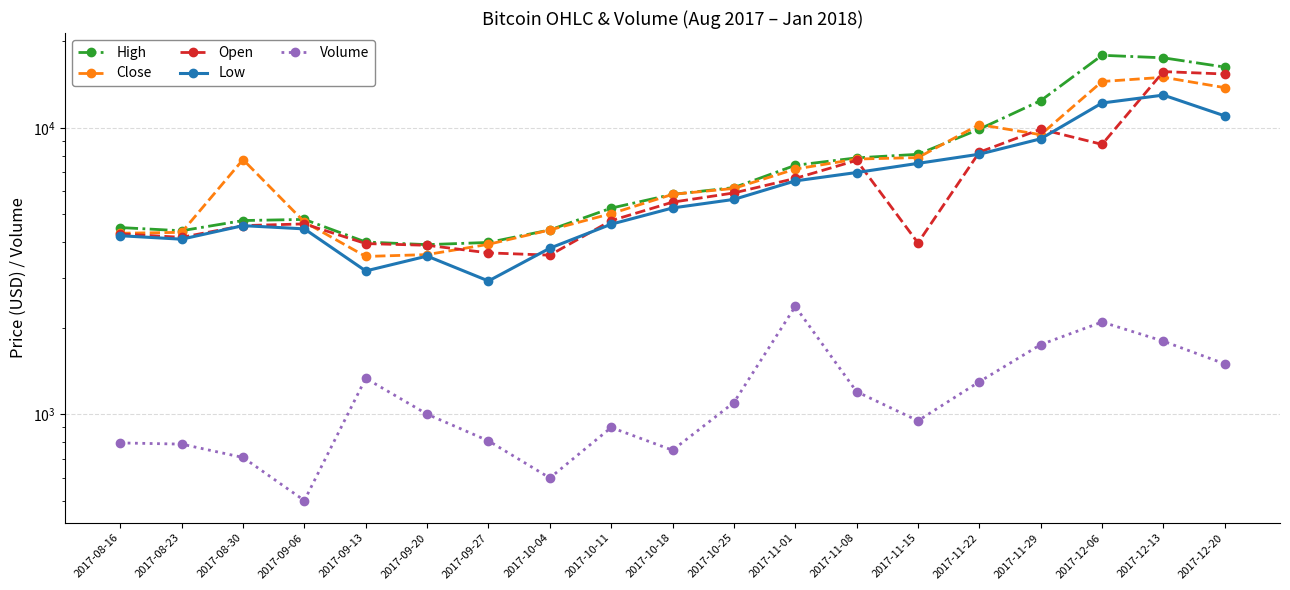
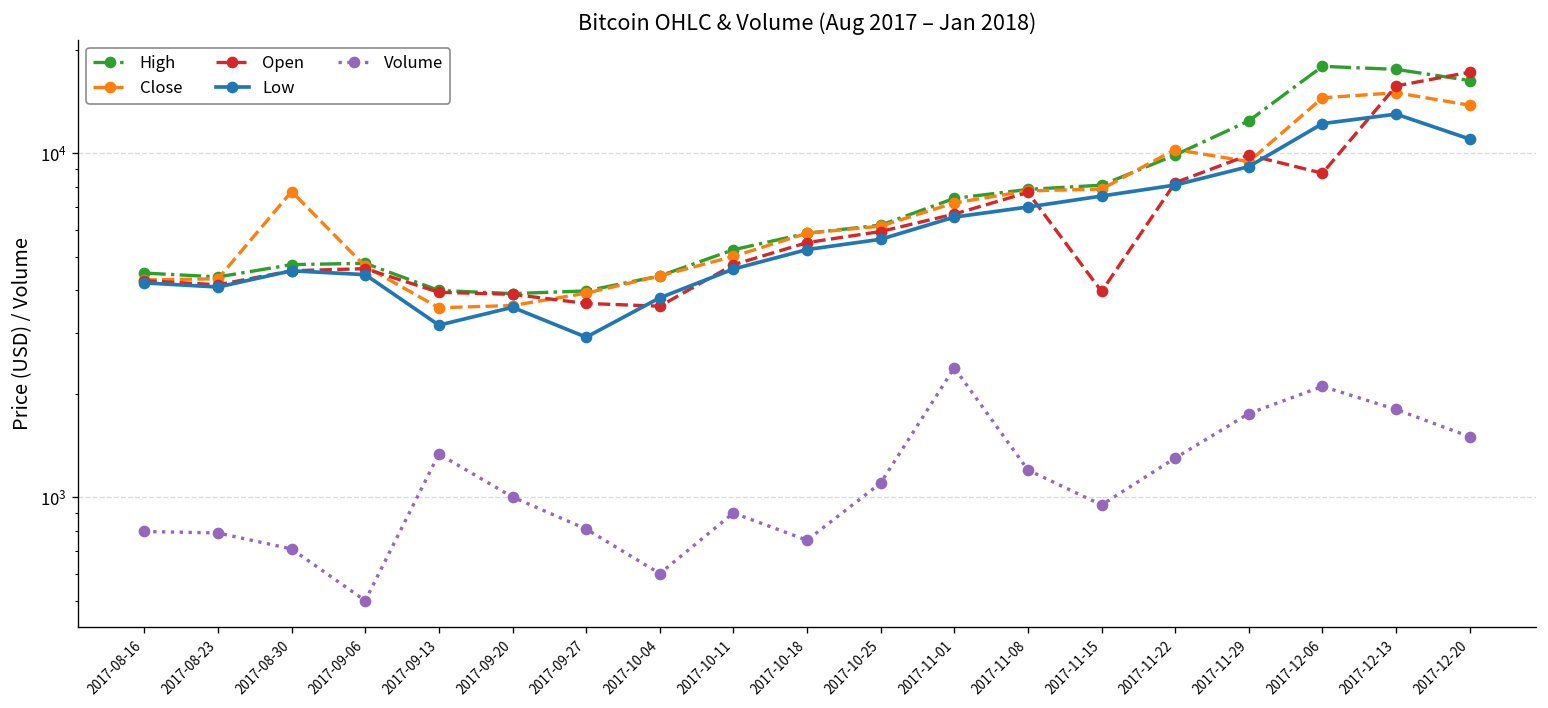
  {
    "High": {
      "2017-08-16": 4500,
      "2017-08-30": 4700,
      "2017-09-06": 4800,
      "2017-10-11": 5200,
      "2017-11-01": 7400,
      "2017-11-15": 8100,
      "2017-11-22": 9900,
      "2017-11-29": 12400,
      "2017-12-06": 18000,
      "2017-12-13": 18000,
      "2017-12-20": 16000
    },
    "Close": {
      "2017-08-30": 7700,
      "2017-09-13": 3600,
      "2017-10-11": 5000,
      "2017-11-01": 7200,
      "2017-11-15": 7900,
      "2017-11-22": 10300,
      "2017-11-29": 9500,
      "2017-12-06": 15000,
      "2017-12-13": 15000,
      "2017-12-20": 14000
    },
    "Open": {
      "2017-09-27": 3700,
      "2017-10-04": 3600,
      "2017-10-11": 4700,
      "2017-10-18": 5500,
      "2017-10-25": 5900,
      "2017-11-15": 4000,
      "2017-11-29": 9900,
      "2017-12-06": 8800,
      "2017-12-13": 16000,
-     "2017-12-20": 15000
+     "2017-12-20": 17000
    },
    "Low": {
      "2017-09-06": 4400,
      "2017-09-13": 3200,
      "2017-09-27": 2900,
      "2017-10-04": 3800,
      "2017-10-11": 4600,
      "2017-10-18": 5300,
      "2017-10-25": 5600,
      "2017-11-08": 7000,
      "2017-11-15": 7500,
      "2017-11-29": 9200,
      "2017-12-06": 12200,
      "2017-12-13": 13000,
      "2017-12-20": 11000
    },
    "Volume": {
      "2017-08-16": 800,
      "2017-08-23": 790,
      "2017-08-30": 710,
      "2017-09-06": 500,
      "2017-09-13": 1300,
      "2017-09-20": 1000,
      "2017-09-27": 810,
      "2017-10-04": 600,
      "2017-10-11": 900,
      "2017-10-18": 750,
      "2017-10-25": 1100,
      "2017-11-01": 2400,
      "2017-11-08": 1200,
      "2017-11-15": 950,
      "2017-11-22": 1300,
      "2017-11-29": 1800,
      "2017-12-06": 2100,
      "2017-12-13": 1800,
      "2017-12-20": 1500
    }
  }
